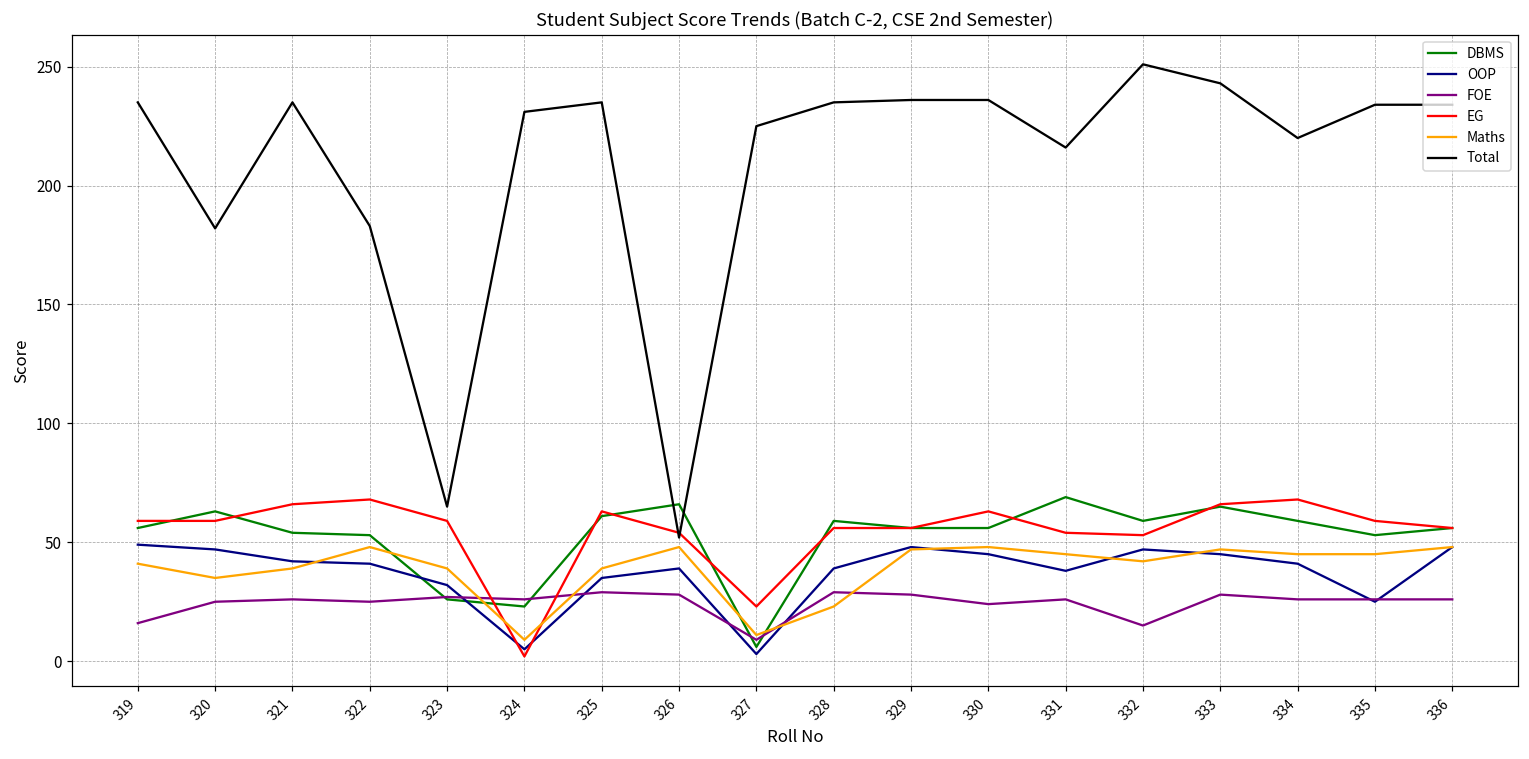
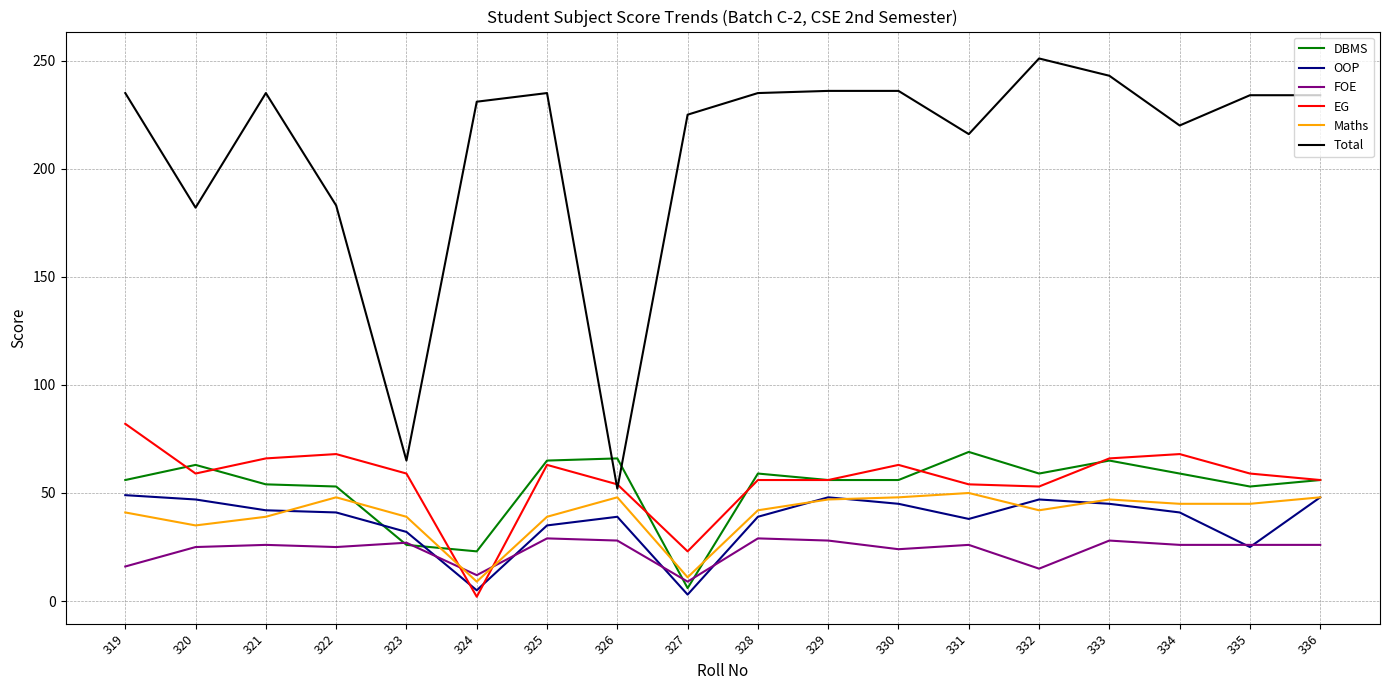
  {
    "DBMS": {
      "319": 56,
      "320": 63,
      "321": 54,
      "322": 53,
      "324": 23,
-     "325": 61,
+     "325": 65,
      "326": 66,
      "327": 6,
      "328": 59,
      "330": 56,
      "331": 69,
      "332": 59,
      "334": 59,
      "335": 53
    },
    "OOP": {
      "319": 49,
      "320": 47,
      "321": 42,
      "322": 41,
      "323": 32,
      "324": 5,
      "325": 35,
      "326": 39,
      "327": 3,
      "328": 39,
      "330": 45,
      "331": 38,
      "332": 47,
      "333": 45,
      "334": 41
    },
    "FOE": {
      "319": 16,
      "320": 25,
      "321": 26,
      "322": 25,
-     "324": 26,
+     "324": 12,
      "325": 29,
      "326": 28,
      "327": 9,
      "328": 29,
      "329": 28,
      "330": 24,
      "331": 26,
      "332": 15,
      "333": 28,
      "334": 26,
      "336": 26
    },
    "EG": {
-     "319": 59,
+     "319": 82,
      "320": 59,
      "321": 66,
      "322": 68,
      "323": 59,
      "324": 2,
      "325": 63,
      "326": 54,
      "327": 23,
      "328": 56,
      "330": 63,
      "331": 54,
      "332": 53,
      "334": 68,
      "335": 59
    },
    "Maths": {
      "319": 41,
      "320": 35,
      "321": 39,
      "322": 48,
      "323": 39,
      "324": 9,
      "325": 39,
      "326": 48,
      "327": 11,
-     "328": 23,
+     "328": 42,
      "330": 48,
-     "331": 45,
+     "331": 50,
      "332": 42,
      "333": 47,
      "334": 45,
      "335": 45
    },
    "Total": {
      "319": 235,
      "320": 182,
      "321": 235,
      "322": 183,
      "323": 65,
      "324": 231,
      "325": 235,
      "326": 52,
      "327": 225,
      "328": 235,
      "329": 236,
      "330": 236,
      "331": 216,
      "332": 251,
      "333": 243,
      "334": 220,
      "335": 234
    }
  }
